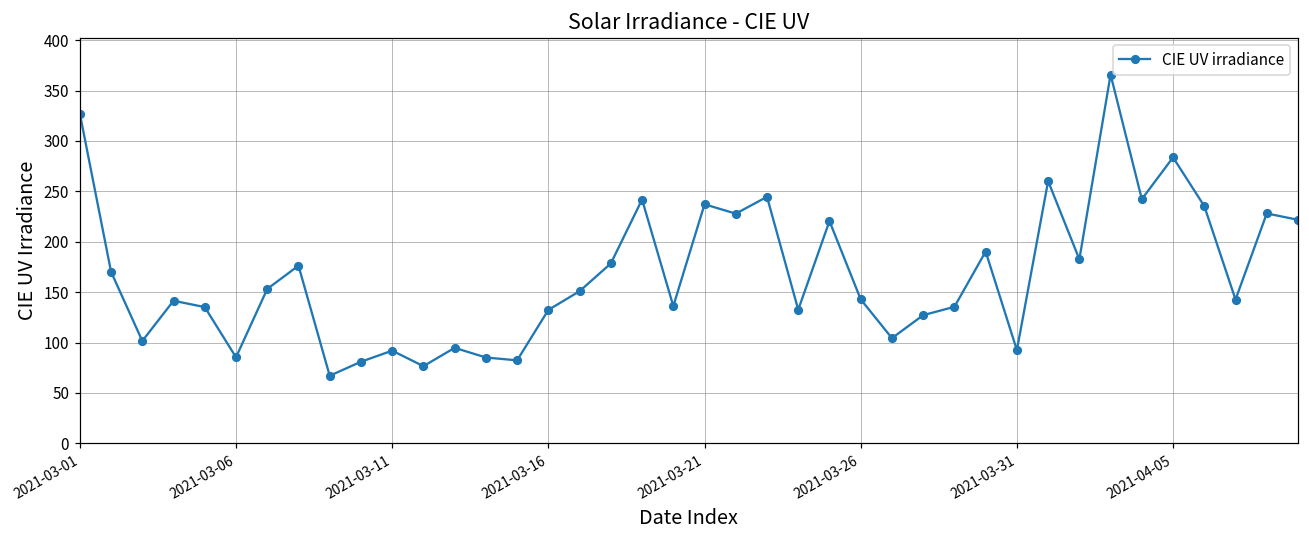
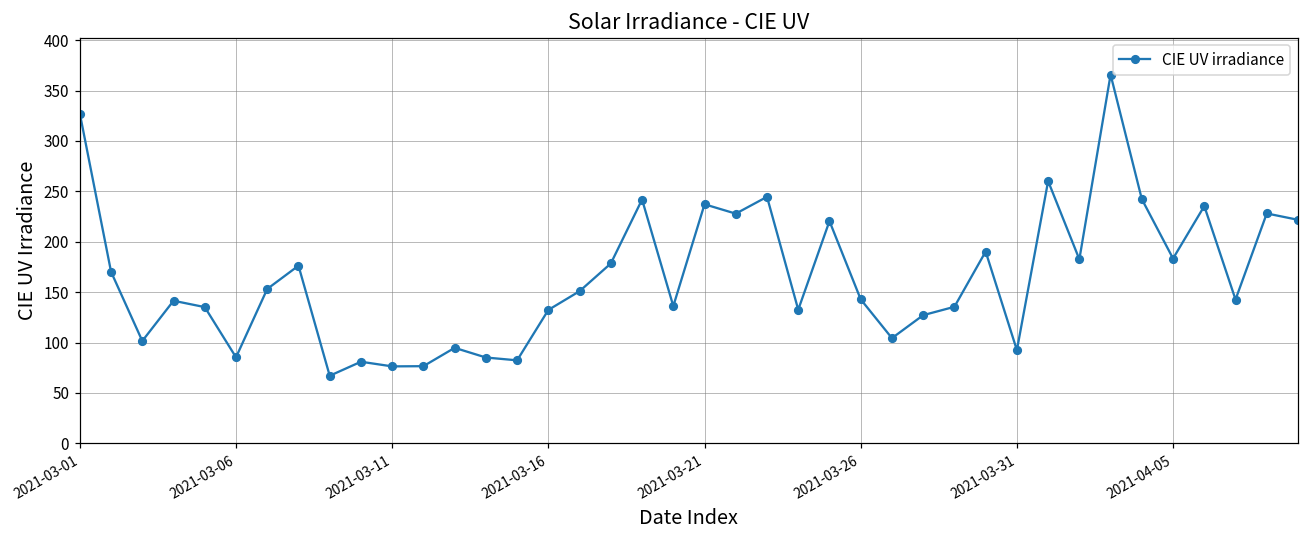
  {
    "2021-03-01": 330,
    "2021-03-06": 90,
-   "2021-03-11": 90,
+   "2021-03-11": 80,
    "2021-03-16": 130,
    "2021-03-21": 240,
    "2021-03-26": 140,
    "2021-03-31": 90,
-   "2021-04-05": 280
+   "2021-04-05": 180
  }
